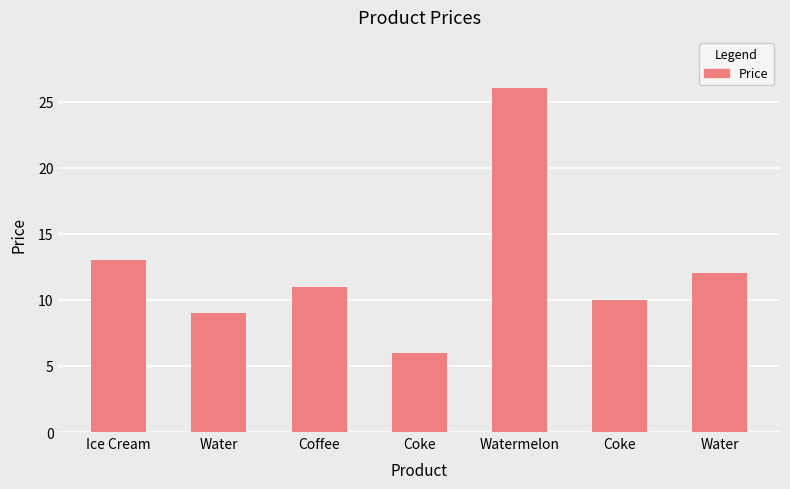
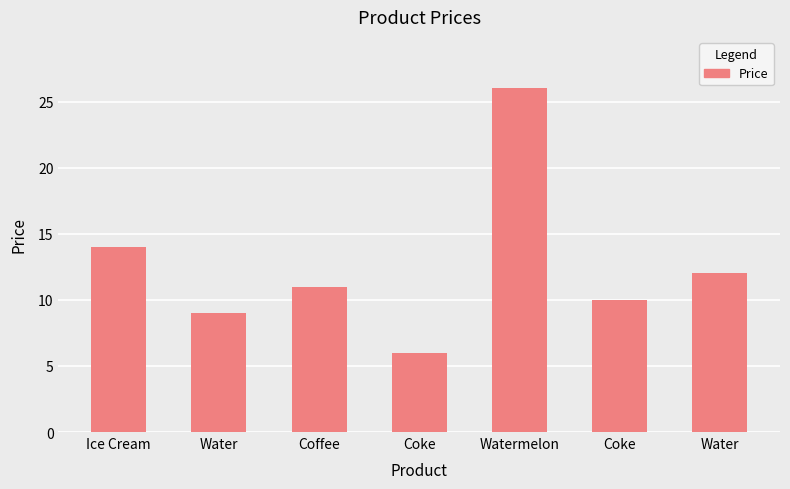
  {
-   "Ice Cream": 13,
+   "Ice Cream": 14,
    "Coffee": 11,
    "Watermelon": 26
  }
